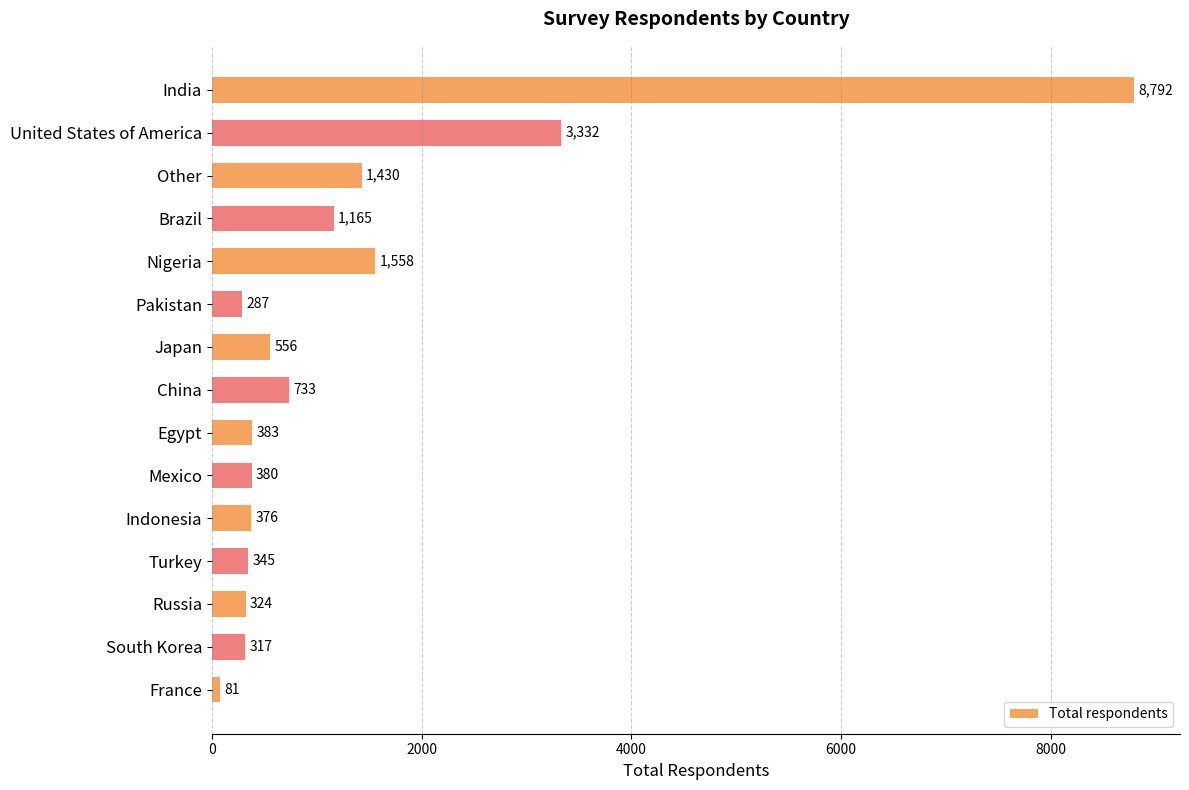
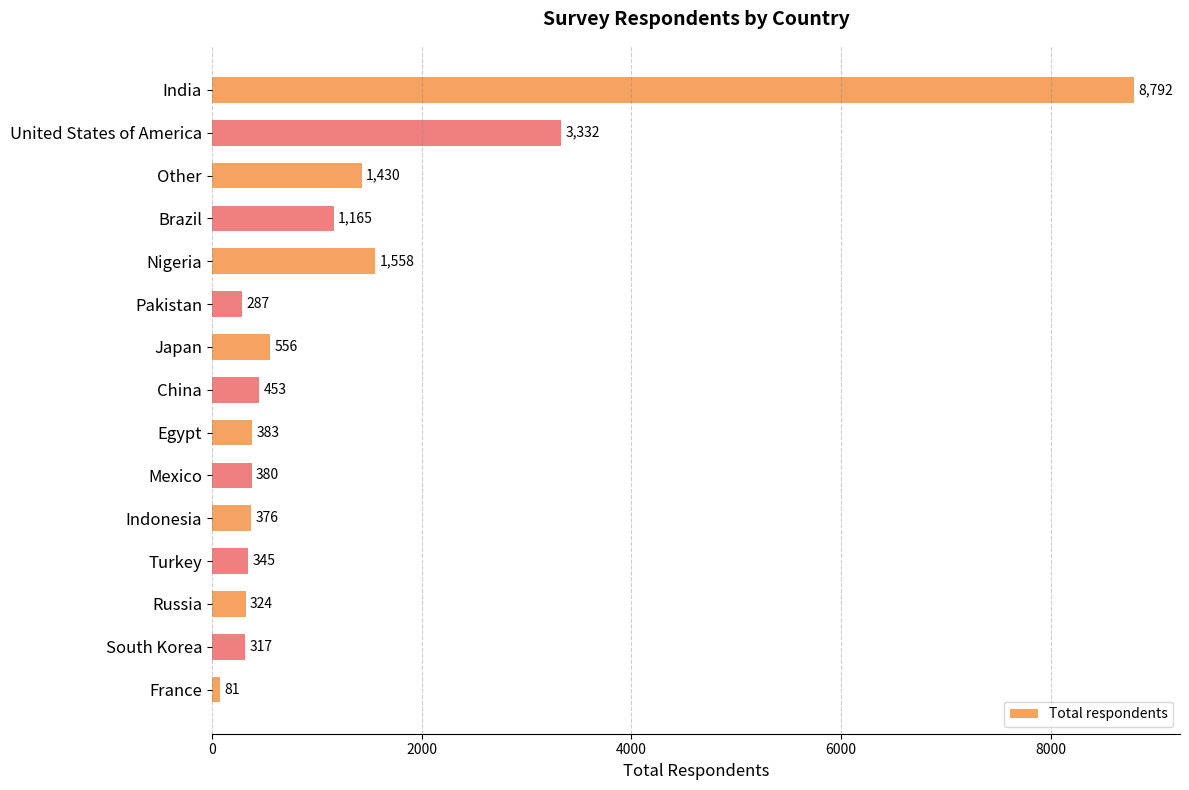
  {
    "India": "8,792",
    "United States of America": "3,332",
    "Other": "1,430",
    "Brazil": "1,165",
    "Nigeria": "1,558",
    "Pakistan": "287",
    "Japan": "556",
-   "China": "733",
+   "China": "453",
    "Egypt": "383",
    "Mexico": "380",
    "Indonesia": "376",
    "Turkey": "345",
    "Russia": "324",
    "South Korea": "317",
    "France": "81"
  }
